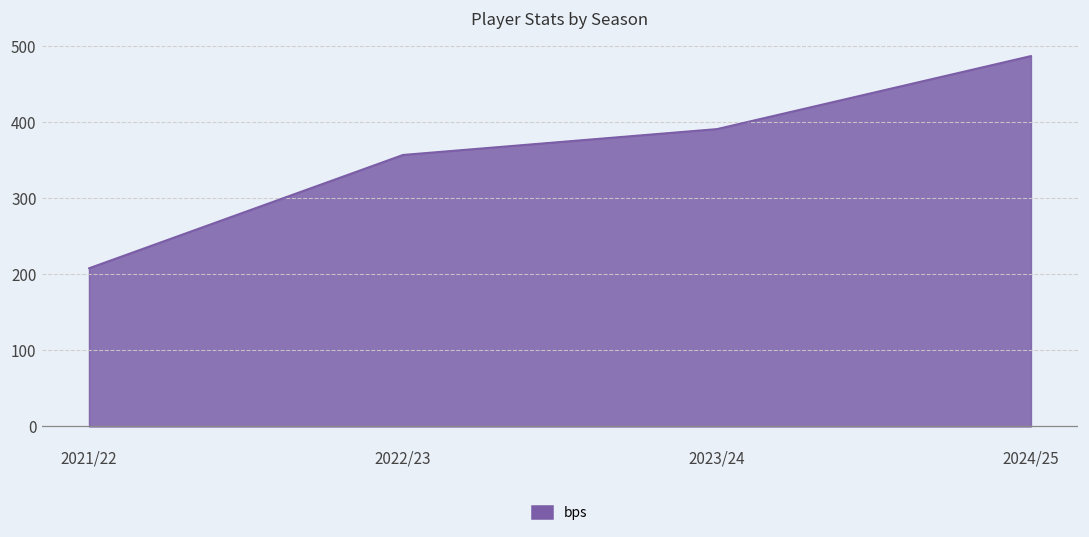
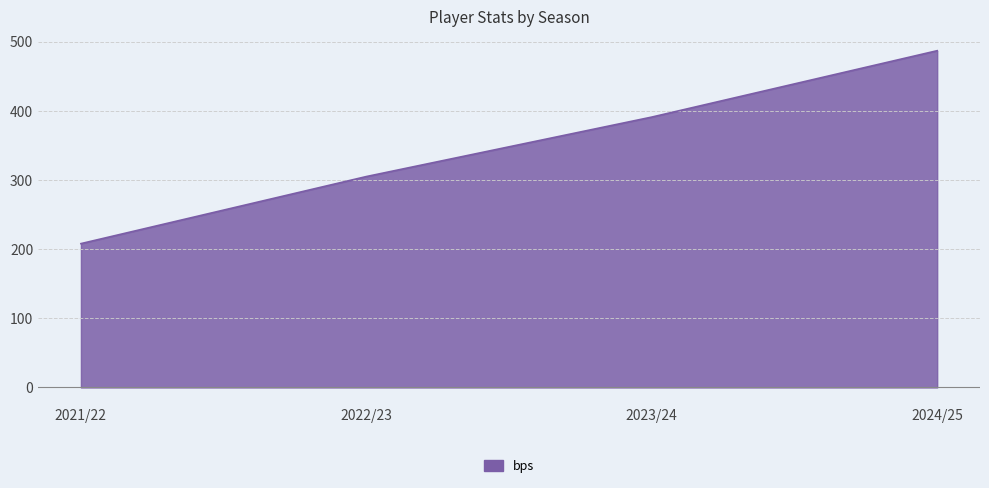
  {
    "2021/22": 210,
-   "2022/23": 360,
+   "2022/23": 310,
    "2023/24": 390,
    "2024/25": 490
  }
